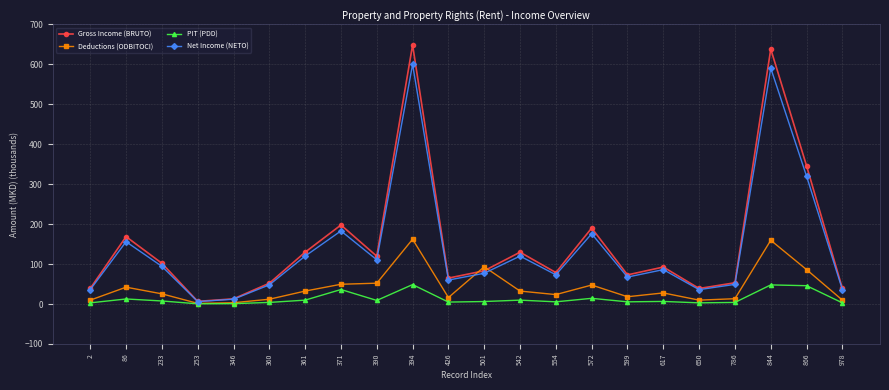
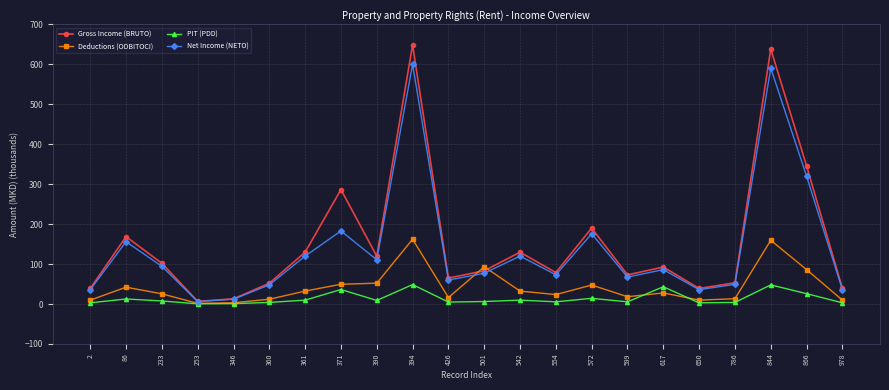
  {
    "Gross Income (BRUTO)": {
      "86": 170,
      "233": 100,
      "361": 130,
-     "371": 200,
+     "371": 290,
      "390": 120,
      "394": 650,
      "542": 130,
      "572": 190,
      "617": 90,
      "844": 640,
      "866": 350
    },
    "Deductions (ODBITOCI)": {
      "2": 10,
      "86": 40,
      "233": 30,
      "360": 10,
      "361": 30,
      "371": 50,
      "390": 50,
      "394": 160,
      "426": 20,
      "501": 90,
      "542": 30,
      "554": 20,
      "572": 50,
      "599": 20,
      "617": 30,
      "650": 10,
      "786": 10,
      "844": 160,
      "866": 90,
      "978": 10
    },
    "PIT (PDD)": {
      "2": 0,
      "86": 10,
      "233": 10,
      "360": 0,
      "361": 10,
      "371": 40,
      "390": 10,
      "394": 50,
      "426": 0,
      "501": 10,
      "542": 10,
      "554": 10,
      "572": 10,
      "599": 10,
-     "617": 10,
+     "617": 40,
      "650": 0,
      "786": 0,
      "844": 50,
-     "866": 50,
+     "866": 30,
      "978": 0
    },
    "Net Income (NETO)": {
      "86": 160,
      "233": 90,
      "361": 120,
      "371": 180,
      "390": 110,
      "394": 600,
      "542": 120,
      "572": 180,
      "617": 90,
      "844": 590,
      "866": 320
    }
  }
